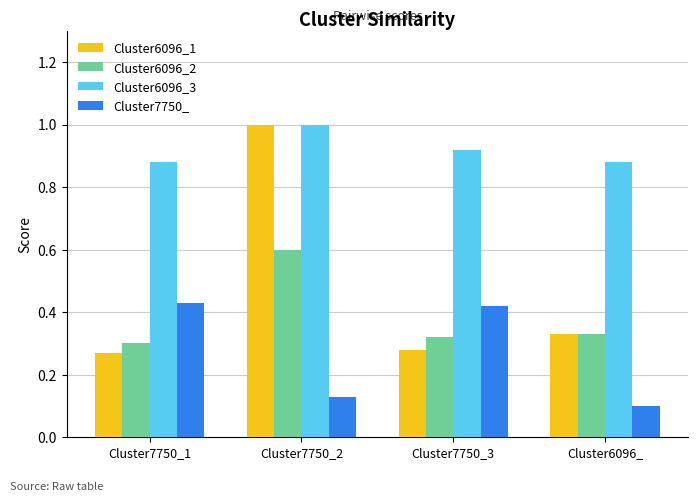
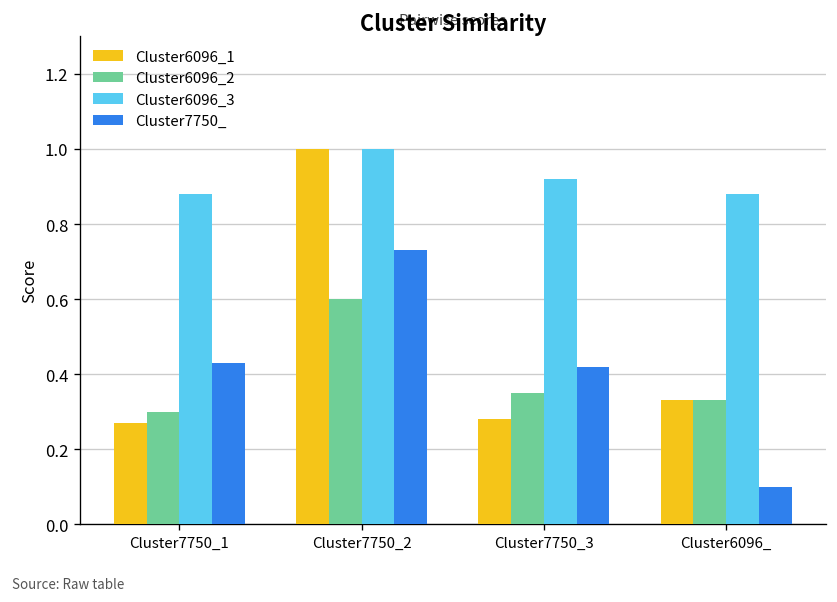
  {
    "Cluster6096_1": {
      "Cluster7750_1": 0.27,
      "Cluster7750_2": 1.00,
      "Cluster7750_3": 0.28,
      "Cluster6096_": 0.33
    },
    "Cluster6096_2": {
      "Cluster7750_1": 0.30,
      "Cluster7750_2": 0.60,
-     "Cluster7750_3": 0.32,
+     "Cluster7750_3": 0.35,
      "Cluster6096_": 0.33
    },
    "Cluster6096_3": {
      "Cluster7750_1": 0.88,
      "Cluster7750_2": 1.00,
      "Cluster7750_3": 0.92,
      "Cluster6096_": 0.88
    },
    "Cluster7750_": {
      "Cluster7750_1": 0.43,
-     "Cluster7750_2": 0.13,
+     "Cluster7750_2": 0.73,
      "Cluster7750_3": 0.42,
      "Cluster6096_": 0.10
    }
  }
